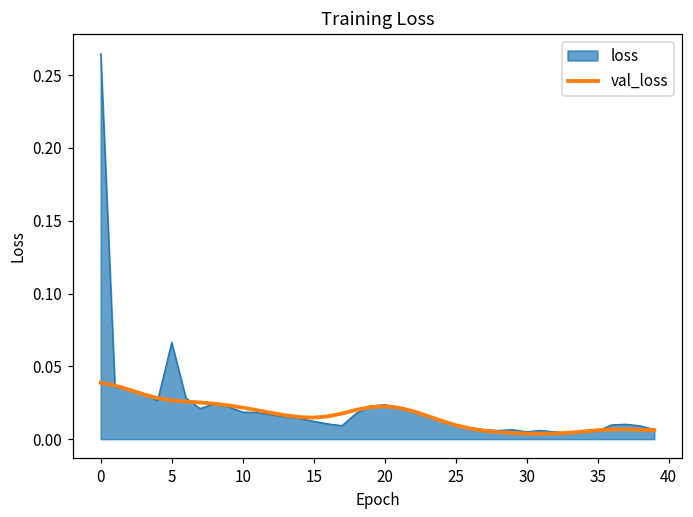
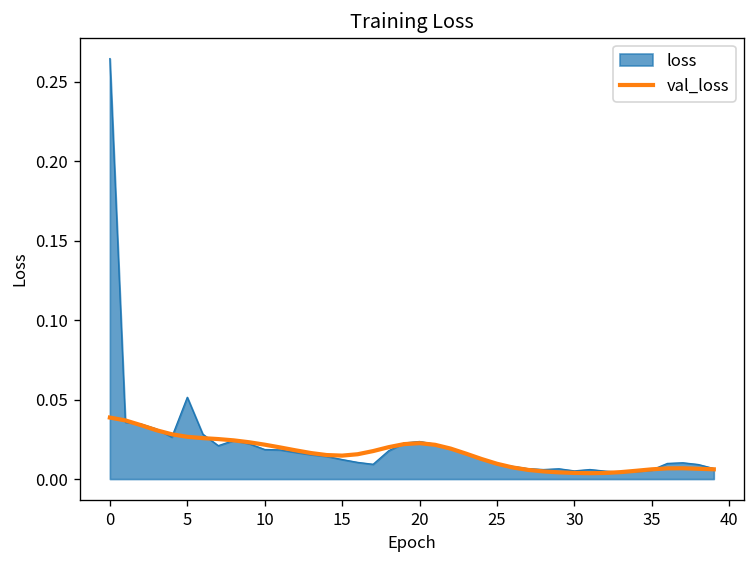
  {
    "loss": {
      "0": 0.265,
-     "5": 0.066,
+     "5": 0.051,
      "10": 0.019,
      "15": 0.012
    },
    "val_loss": {
      "0": 0.039,
      "5": 0.027,
      "10": 0.022,
      "15": 0.015
    }
  }
